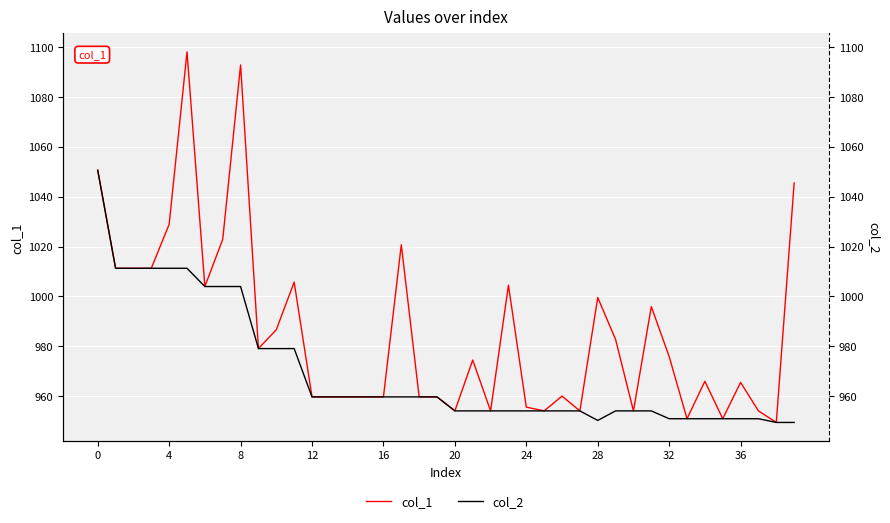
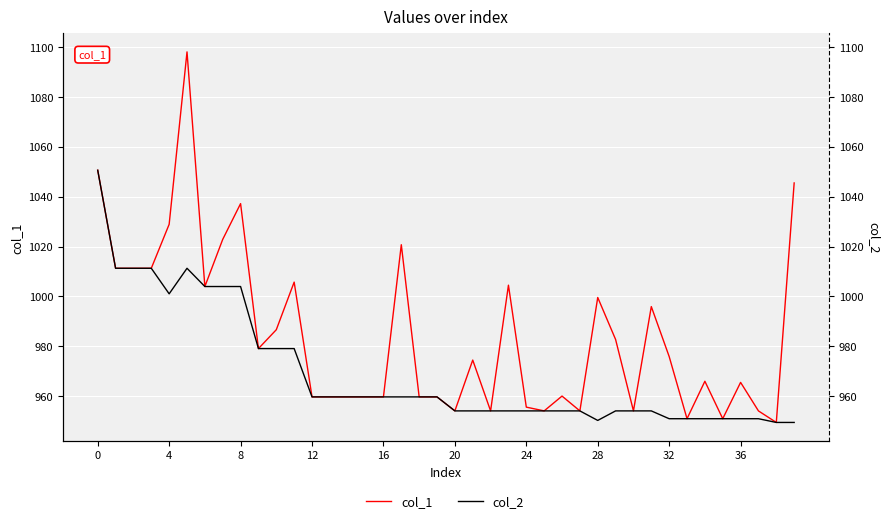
  {
    "col_1": {
      "4": 1029,
-     "8": 1093,
+     "8": 1037,
      "24": 956,
      "28": 1000,
      "32": 976,
      "36": 966
    },
    "col_2": {
-     "4": 1011,
+     "4": 1001,
      "8": 1004,
      "24": 954,
      "28": 950,
      "32": 951,
      "36": 951
    }
  }
